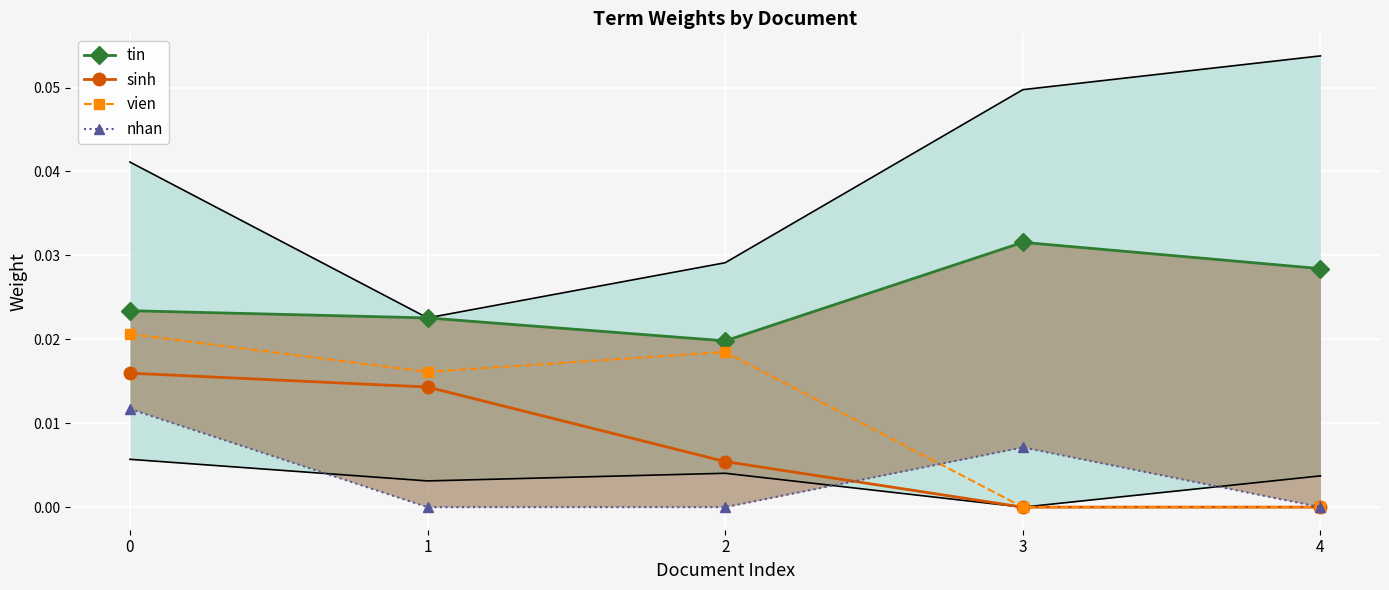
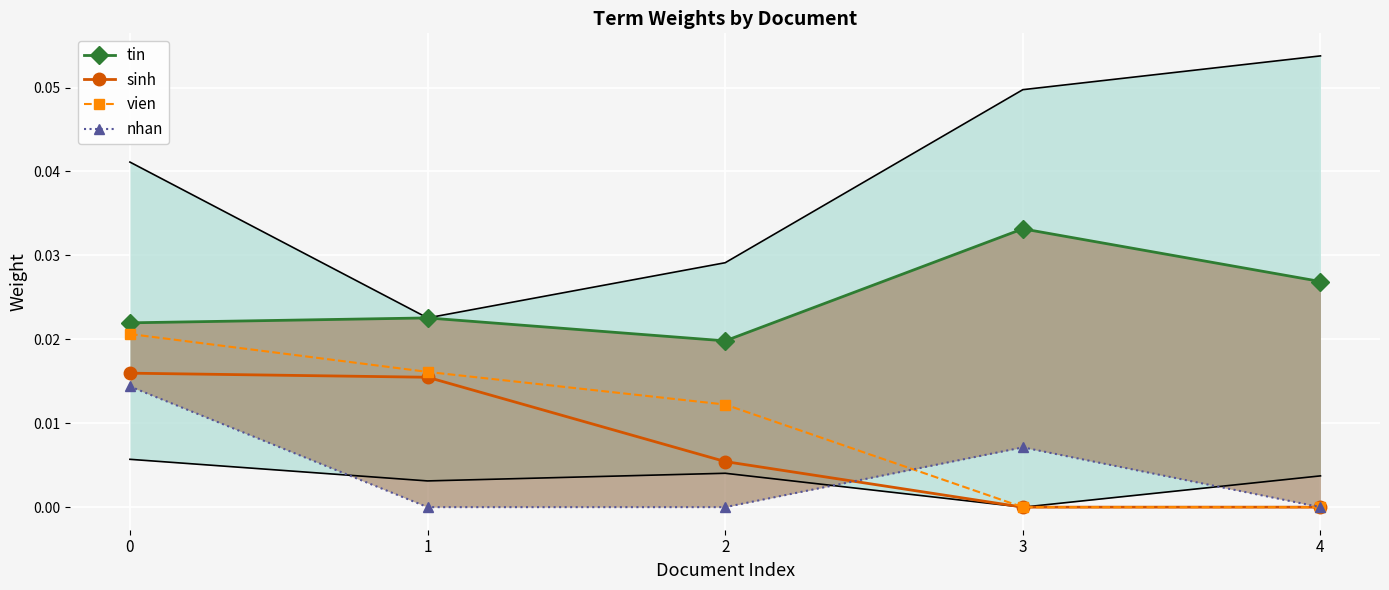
  {
    "tin": {
-     "0": 0.023,
+     "0": 0.022,
      "2": 0.020,
-     "3": 0.032,
-     "4": 0.028
+     "3": 0.033,
+     "4": 0.027
    },
    "sinh": {
      "0": 0.016,
-     "1": 0.014,
+     "1": 0.015,
      "2": 0.005
    },
    "vien": {
      "0": 0.021,
      "1": 0.016,
-     "2": 0.018
+     "2": 0.012
    },
    "nhan": {
-     "0": 0.012,
+     "0": 0.014,
      "1": 0.000,
      "2": 0.000,
      "3": 0.007
    }
  }
